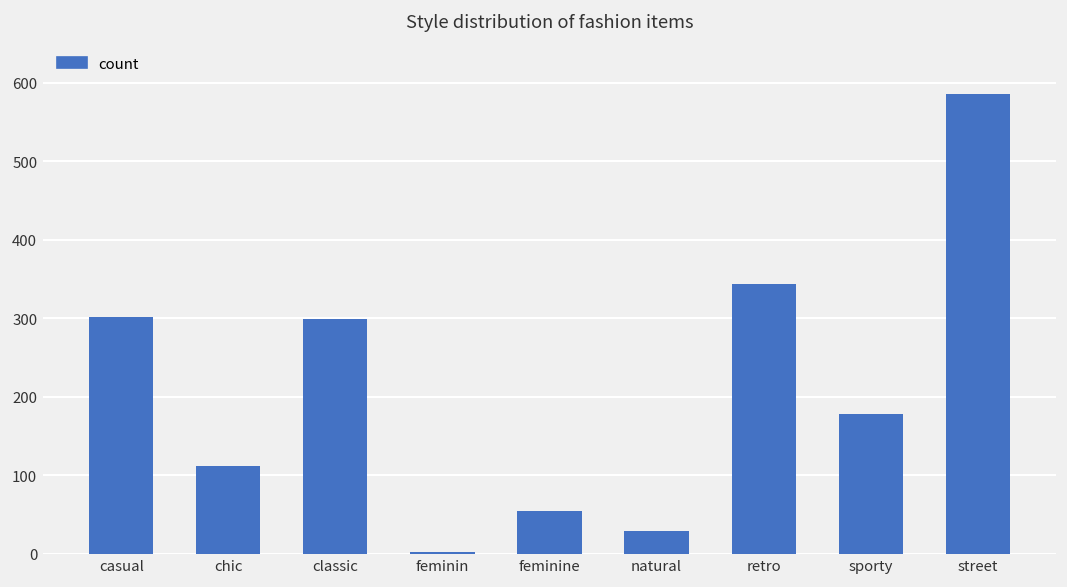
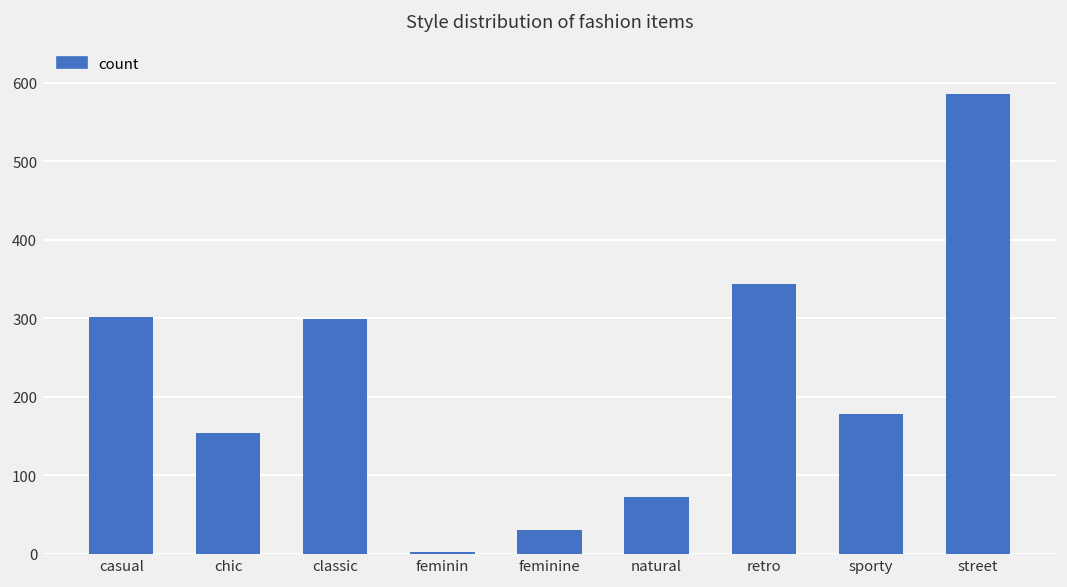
  {
    "casual": 300,
-   "chic": 110,
+   "chic": 150,
    "classic": 300,
-   "feminine": 50,
-   "natural": 30,
+   "feminine": 30,
+   "natural": 70,
    "retro": 340,
    "sporty": 180,
    "street": 590
  }
